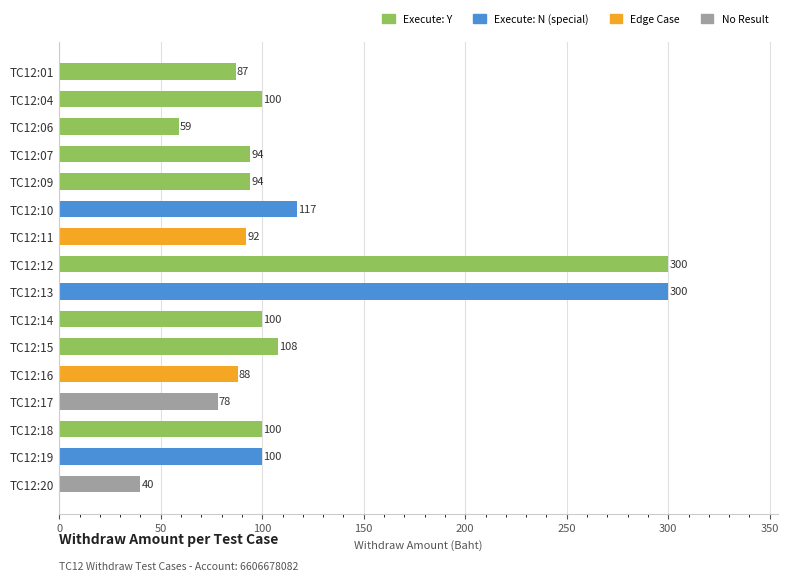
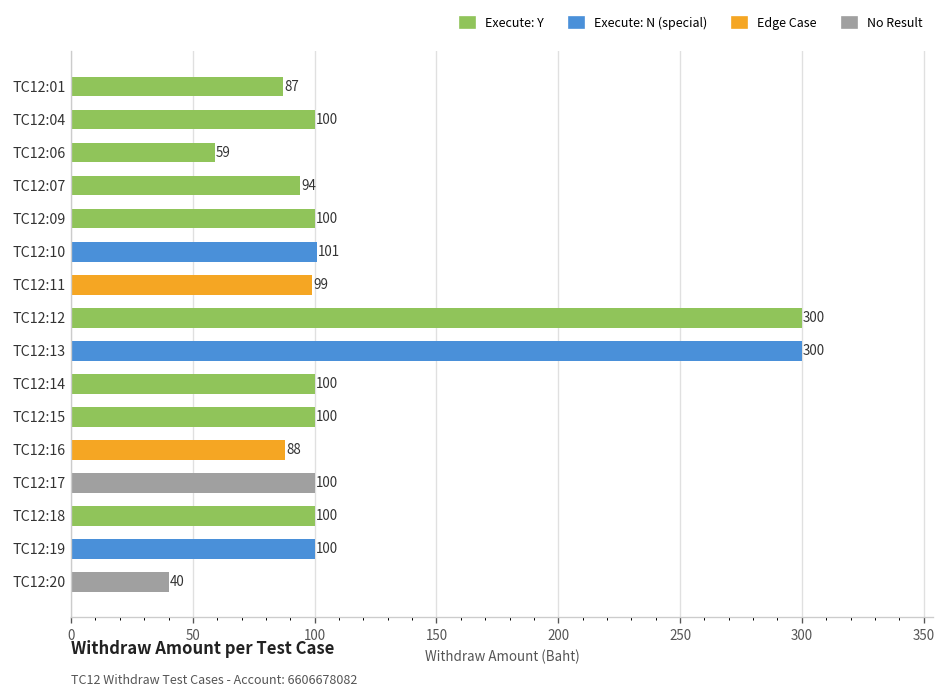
  {
    "TC12:01": 87,
    "TC12:04": 100,
    "TC12:06": 59,
    "TC12:07": 94,
-   "TC12:09": 94,
-   "TC12:10": 117,
-   "TC12:11": 92,
+   "TC12:09": 100,
+   "TC12:10": 101,
+   "TC12:11": 99,
    "TC12:12": 300,
    "TC12:13": 300,
    "TC12:14": 100,
-   "TC12:15": 108,
+   "TC12:15": 100,
    "TC12:16": 88,
-   "TC12:17": 78,
+   "TC12:17": 100,
    "TC12:18": 100,
    "TC12:19": 100,
    "TC12:20": 40
  }
